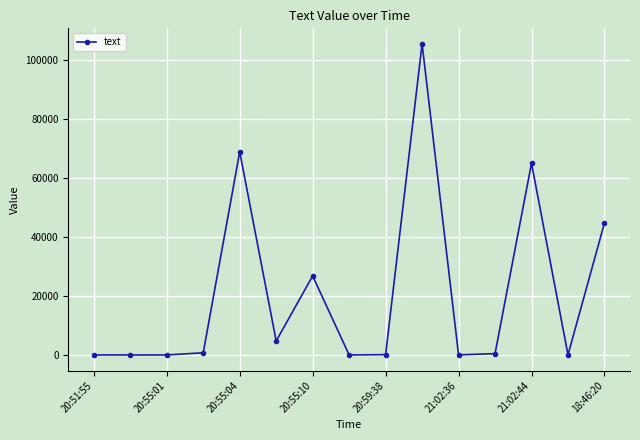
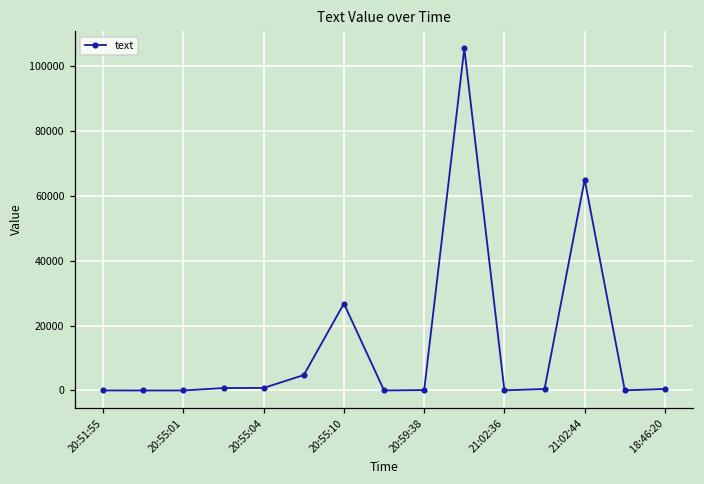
  {
    "20:51:55": 0,
    "20:55:01": 0,
-   "20:55:04": 69000,
+   "20:55:04": 1000,
    "20:55:10": 27000,
    "20:59:38": 0,
    "21:02:36": 0,
    "21:02:44": 65000,
-   "18:46:20": 45000
+   "18:46:20": 0
  }
